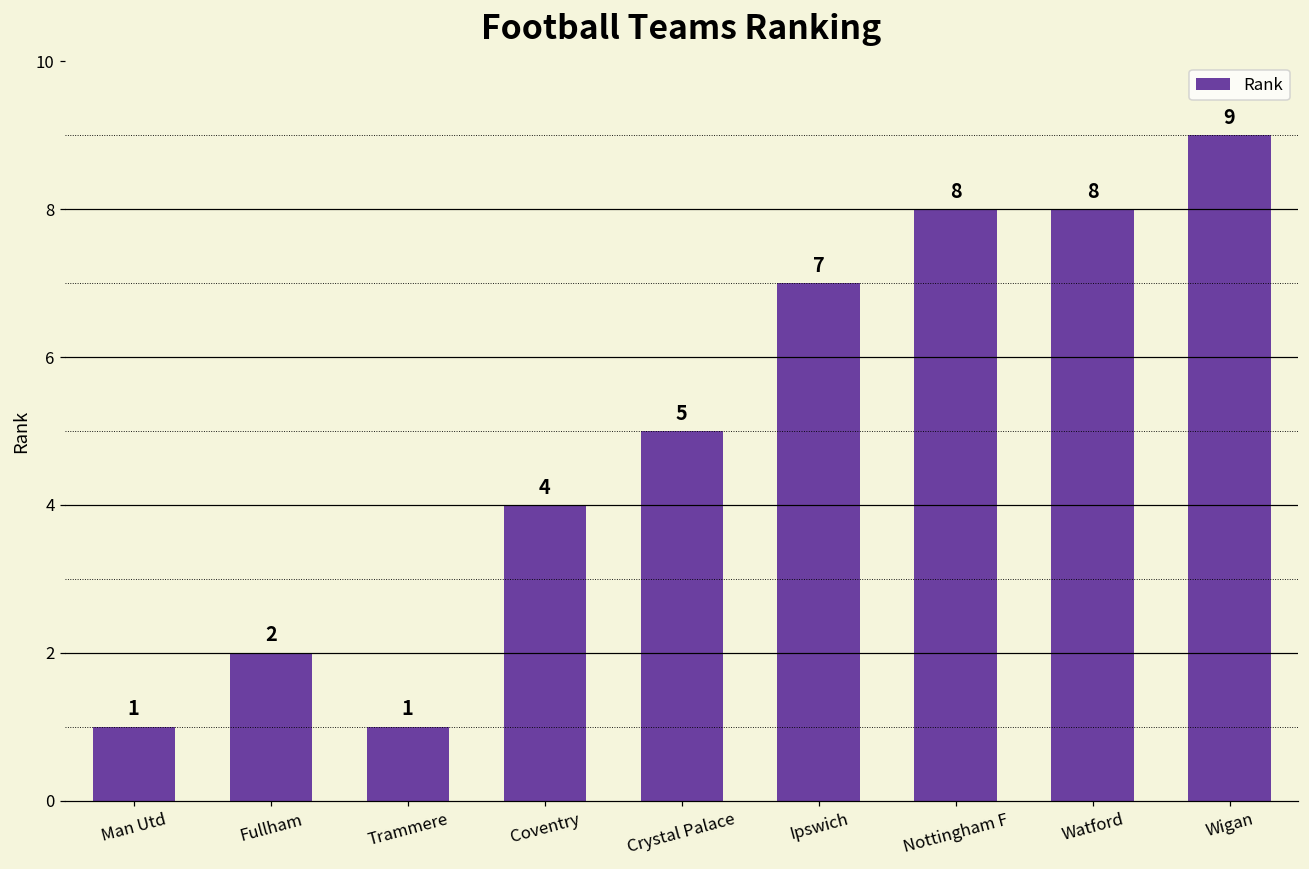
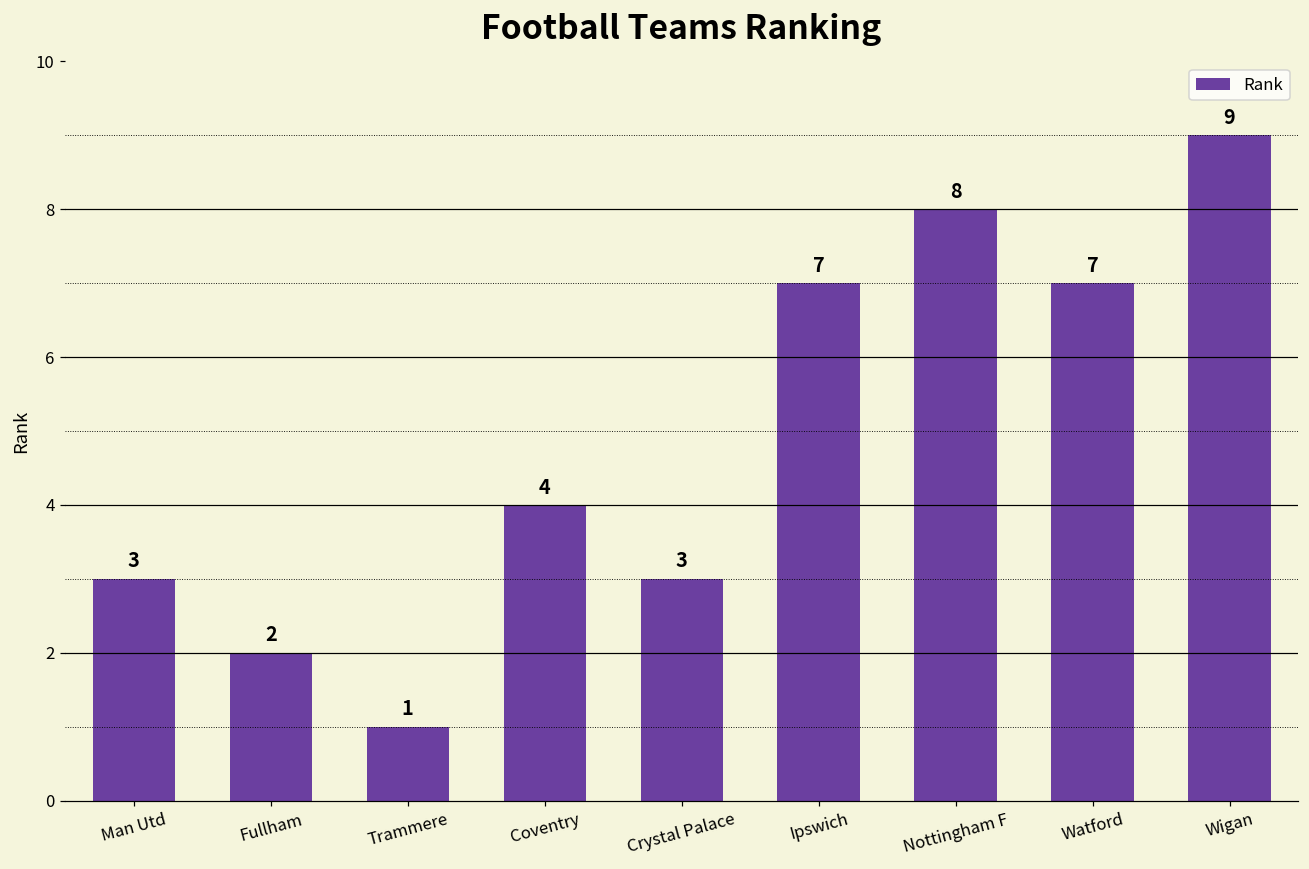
  {
-   "Man Utd": 1,
+   "Man Utd": 3,
    "Fullham": 2,
    "Trammere": 1,
    "Coventry": 4,
-   "Crystal Palace": 5,
+   "Crystal Palace": 3,
    "Ipswich": 7,
    "Nottingham F": 8,
-   "Watford": 8,
+   "Watford": 7,
    "Wigan": 9
  }
